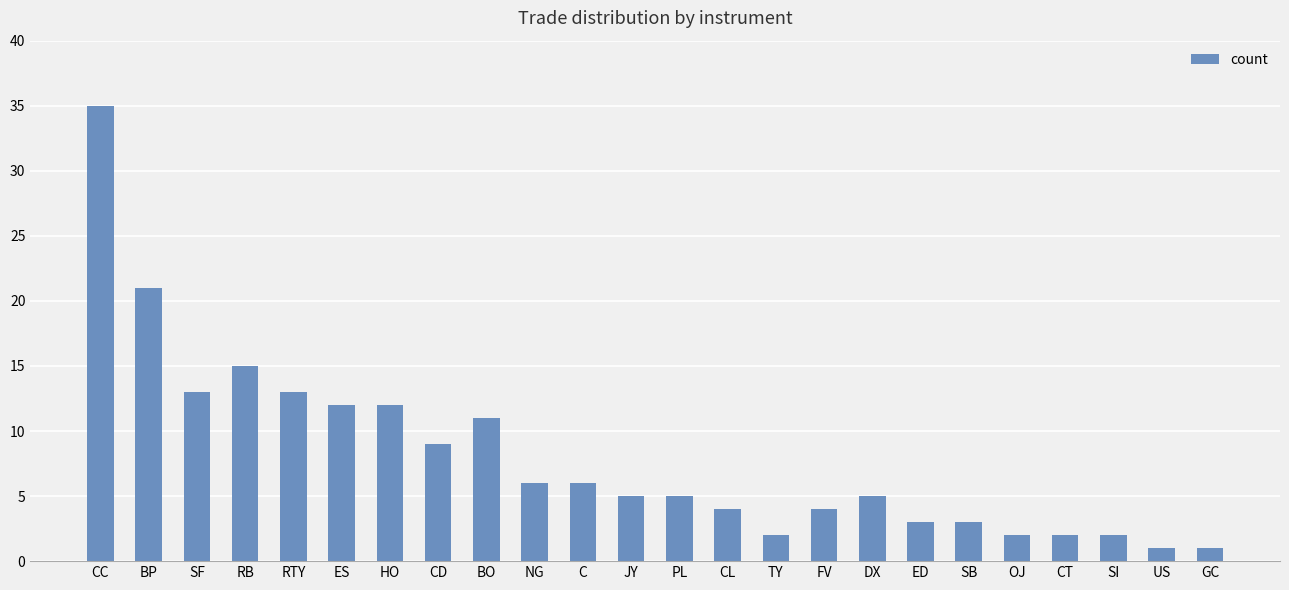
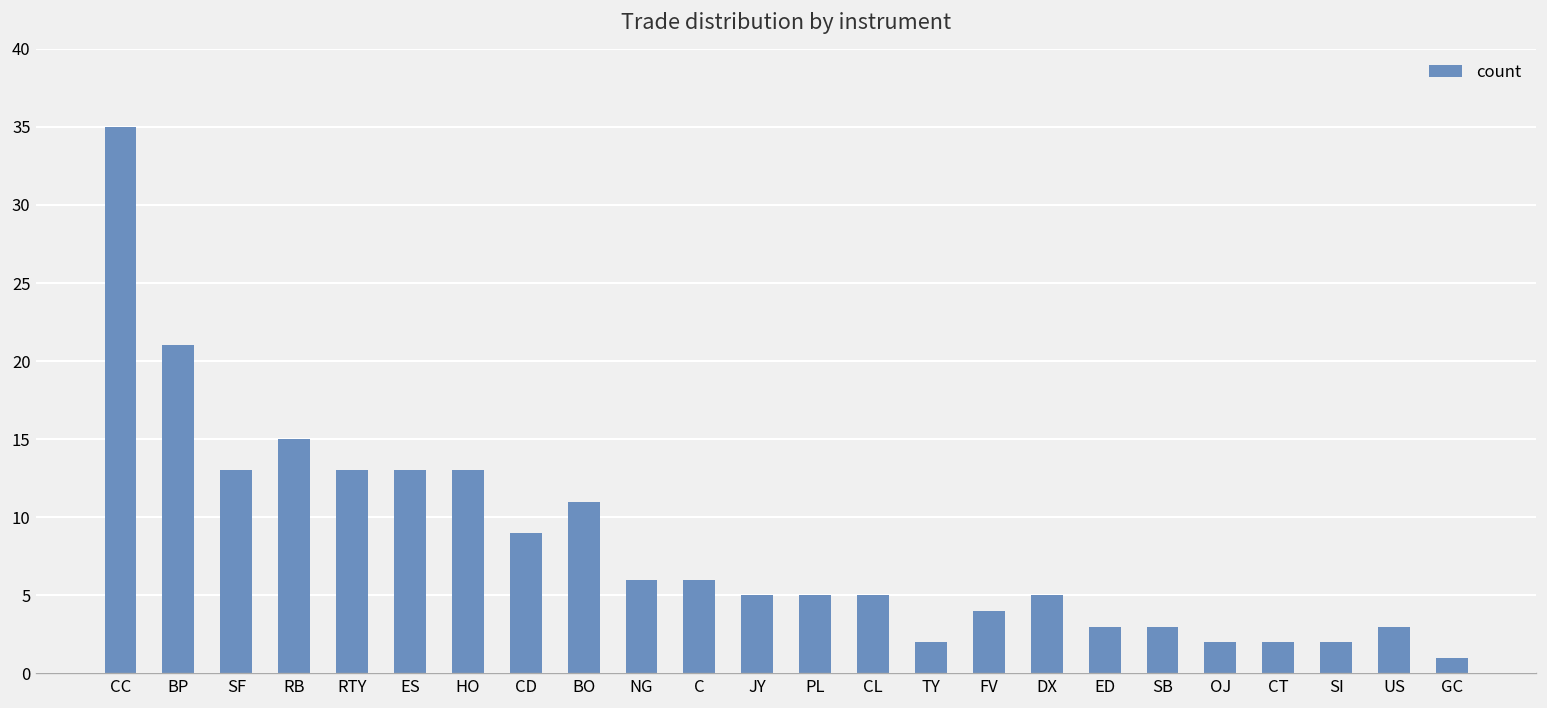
  {
    "CC": 35,
    "BP": 21,
    "SF": 13,
    "RB": 15,
    "RTY": 13,
-   "ES": 12,
-   "HO": 12,
+   "ES": 13,
+   "HO": 13,
    "CD": 9,
    "BO": 11,
    "NG": 6,
    "C": 6,
    "JY": 5,
    "PL": 5,
-   "CL": 4,
+   "CL": 5,
    "TY": 2,
    "FV": 4,
    "DX": 5,
    "ED": 3,
    "SB": 3,
    "OJ": 2,
    "CT": 2,
    "SI": 2,
-   "US": 1,
+   "US": 3,
    "GC": 1
  }
